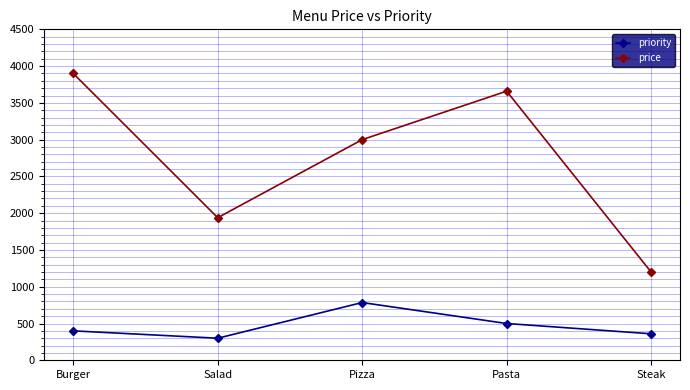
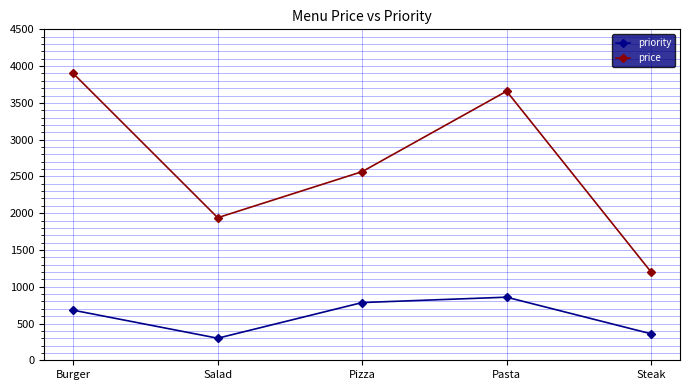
  {
    "priority": {
-     "Burger": 400,
+     "Burger": 700,
      "Salad": 300,
      "Pizza": 800,
-     "Pasta": 500,
+     "Pasta": 900,
      "Steak": 400
    },
    "price": {
      "Burger": 3900,
      "Salad": 1900,
-     "Pizza": 3000,
+     "Pizza": 2600,
      "Pasta": 3700,
      "Steak": 1200
    }
  }
